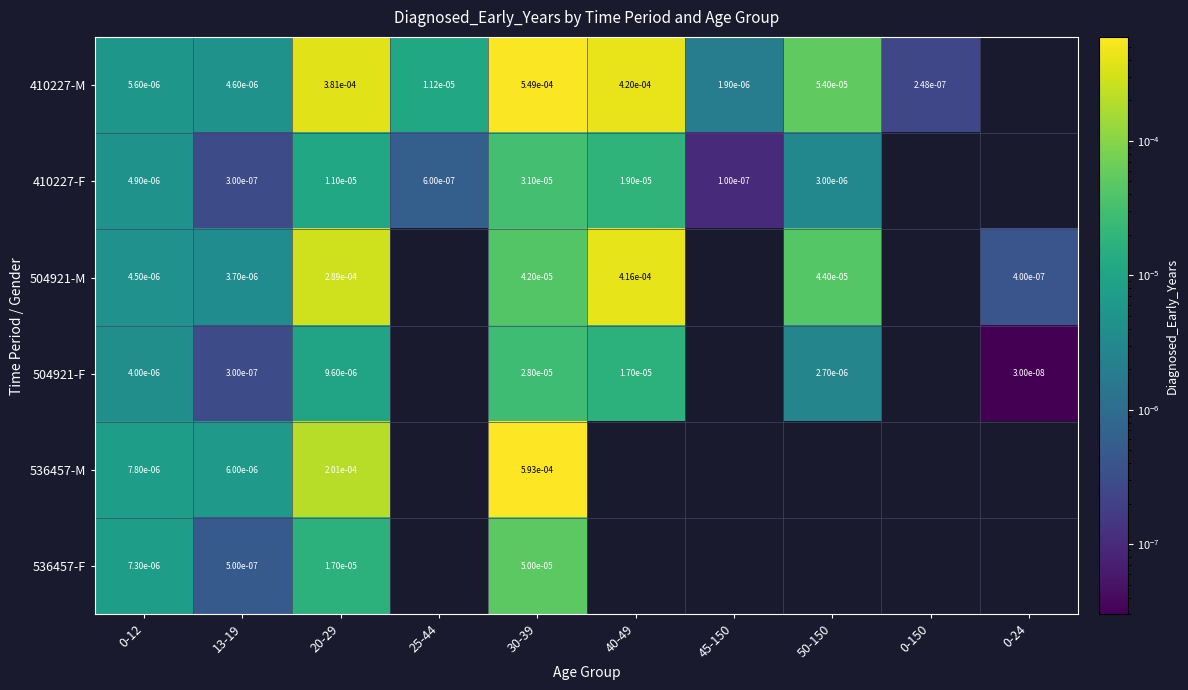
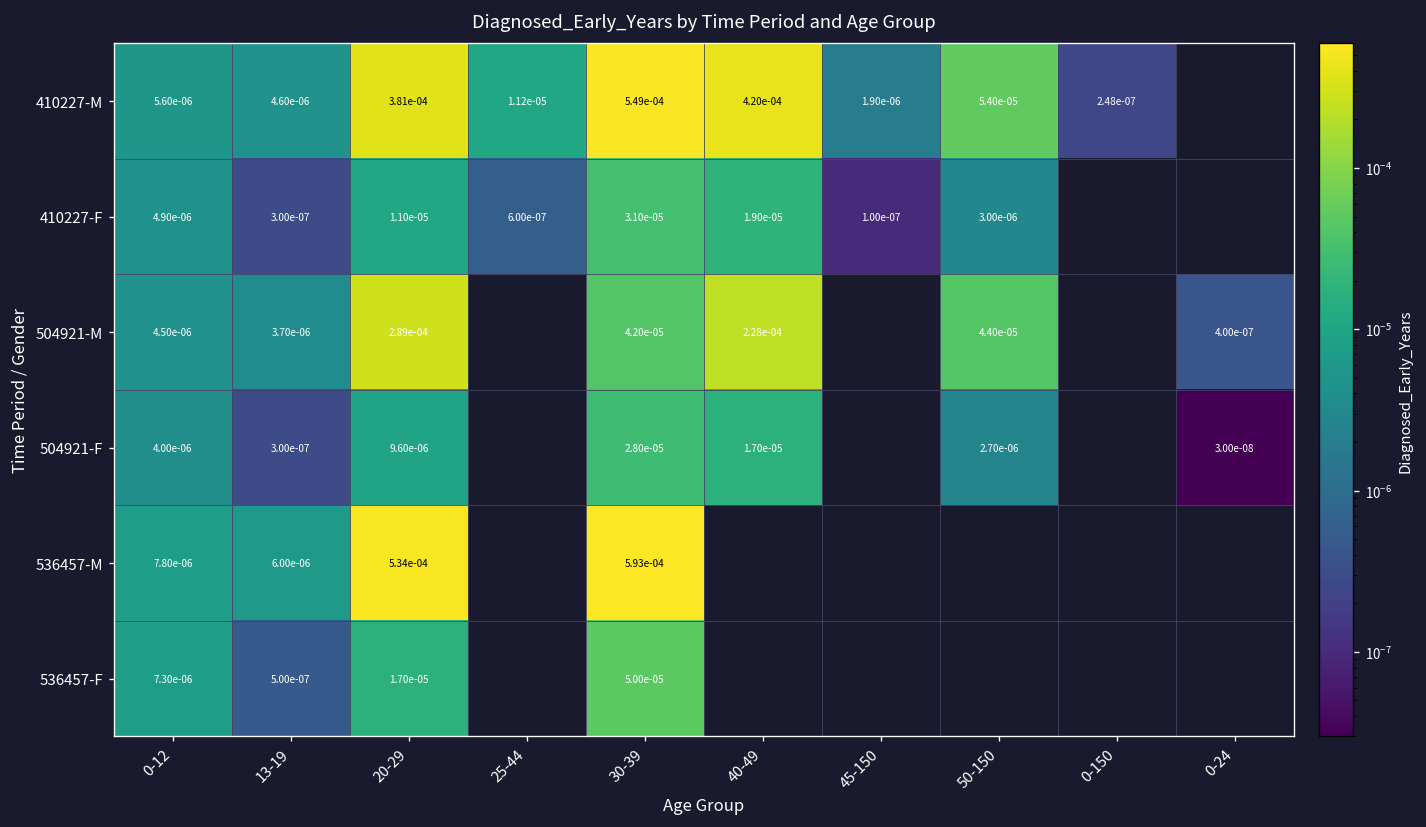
  {
    "410227-M": {
      "0-12": "5.60e-06",
      "13-19": "4.60e-06",
      "20-29": "3.81e-04",
      "25-44": "1.12e-05",
      "30-39": "5.49e-04",
      "40-49": "4.20e-04",
      "45-150": "1.90e-06",
      "50-150": "5.40e-05",
      "0-150": "2.48e-07"
    },
    "410227-F": {
      "0-12": "4.90e-06",
      "13-19": "3.00e-07",
      "20-29": "1.10e-05",
      "25-44": "6.00e-07",
      "30-39": "3.10e-05",
      "40-49": "1.90e-05",
      "45-150": "1.00e-07",
      "50-150": "3.00e-06"
    },
    "504921-M": {
      "0-12": "4.50e-06",
      "13-19": "3.70e-06",
      "20-29": "2.89e-04",
      "30-39": "4.20e-05",
-     "40-49": "4.16e-04",
+     "40-49": "2.28e-04",
      "50-150": "4.40e-05",
      "0-24": "4.00e-07"
    },
    "504921-F": {
      "0-12": "4.00e-06",
      "13-19": "3.00e-07",
      "20-29": "9.60e-06",
      "30-39": "2.80e-05",
      "40-49": "1.70e-05",
      "50-150": "2.70e-06",
      "0-24": "3.00e-08"
    },
    "536457-M": {
      "0-12": "7.80e-06",
      "13-19": "6.00e-06",
-     "20-29": "2.01e-04",
+     "20-29": "5.34e-04",
      "30-39": "5.93e-04"
    },
    "536457-F": {
      "0-12": "7.30e-06",
      "13-19": "5.00e-07",
      "20-29": "1.70e-05",
      "30-39": "5.00e-05"
    }
  }
